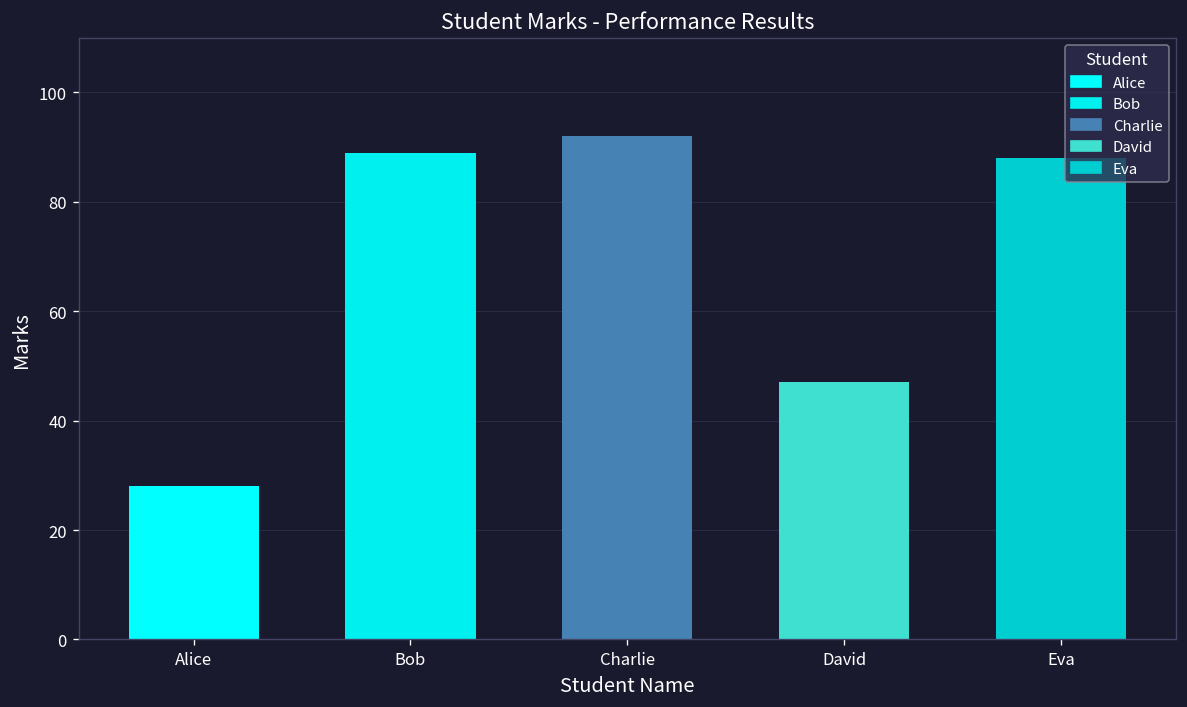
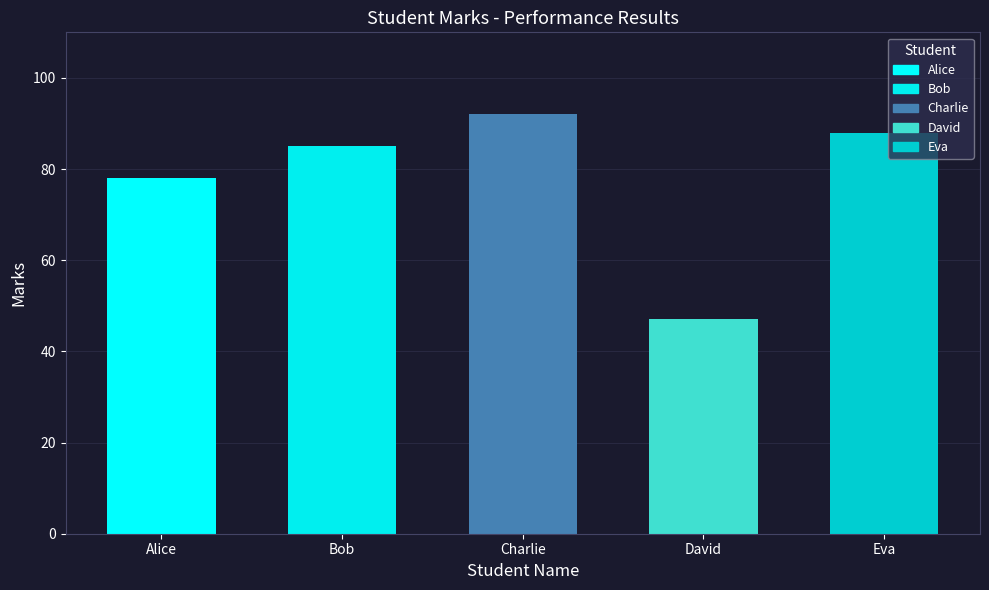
  {
-   "Alice": 28,
-   "Bob": 89,
+   "Alice": 78,
+   "Bob": 85,
    "Charlie": 92,
    "David": 47,
    "Eva": 88
  }
